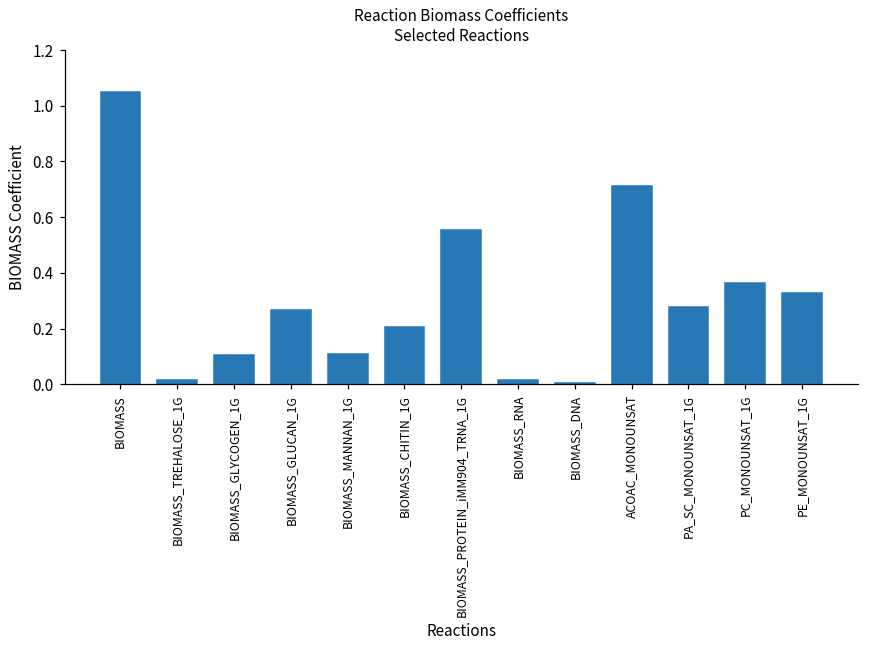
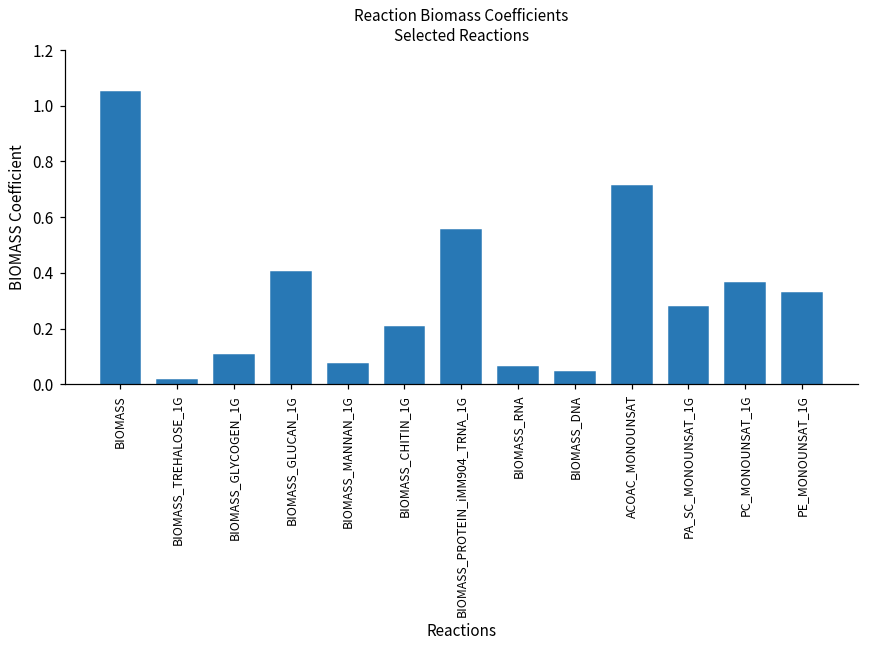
  {
    "BIOMASS": 1.05,
    "BIOMASS_TREHALOSE_1G": 0.02,
    "BIOMASS_GLYCOGEN_1G": 0.10,
-   "BIOMASS_GLUCAN_1G": 0.27,
-   "BIOMASS_MANNAN_1G": 0.11,
+   "BIOMASS_GLUCAN_1G": 0.40,
+   "BIOMASS_MANNAN_1G": 0.07,
    "BIOMASS_CHITIN_1G": 0.20,
    "BIOMASS_PROTEIN_iMM904_TRNA_1G": 0.55,
-   "BIOMASS_RNA": 0.02,
-   "BIOMASS_DNA": 0.01,
+   "BIOMASS_RNA": 0.06,
+   "BIOMASS_DNA": 0.04,
    "ACOAC_MONOUNSAT": 0.71,
    "PA_SC_MONOUNSAT_1G": 0.28,
    "PC_MONOUNSAT_1G": 0.36,
    "PE_MONOUNSAT_1G": 0.33
  }
